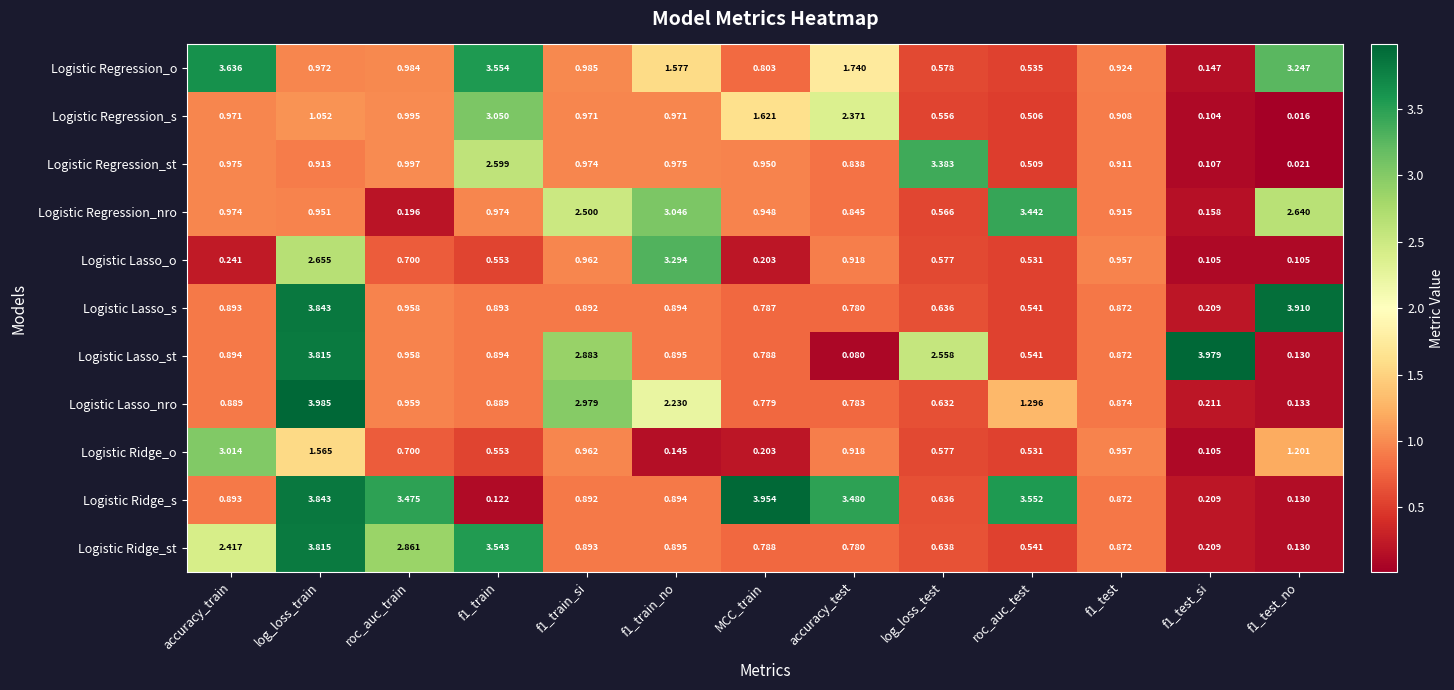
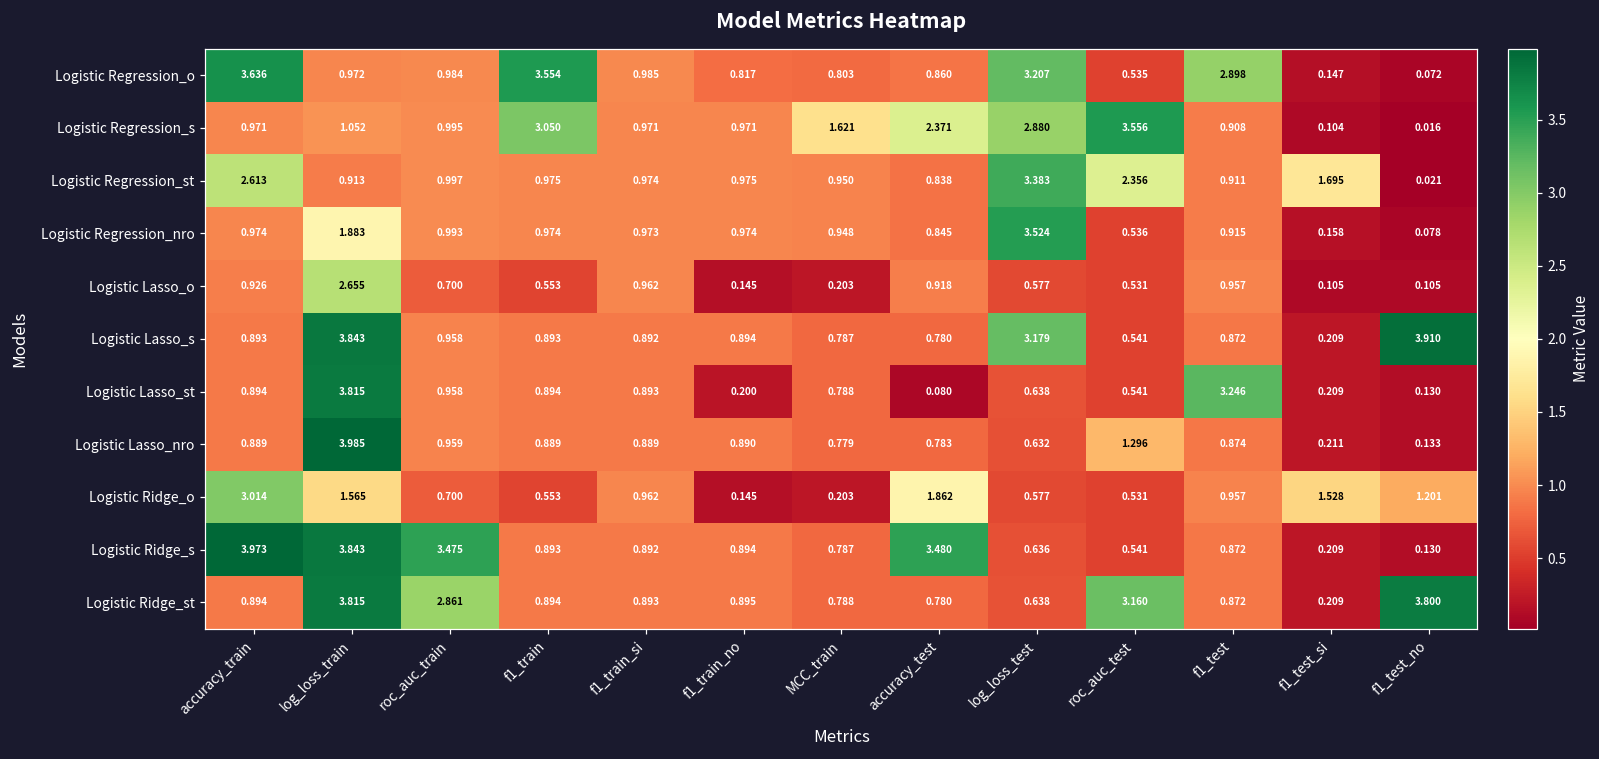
  {
    "Logistic Regression_o": {
      "accuracy_train": 3.636,
      "log_loss_train": 0.972,
      "roc_auc_train": 0.984,
      "f1_train": 3.554,
      "f1_train_si": 0.985,
-     "f1_train_no": 1.577,
+     "f1_train_no": 0.817,
      "MCC_train": 0.803,
-     "accuracy_test": 1.740,
-     "log_loss_test": 0.578,
+     "accuracy_test": 0.860,
+     "log_loss_test": 3.207,
      "roc_auc_test": 0.535,
-     "f1_test": 0.924,
+     "f1_test": 2.898,
      "f1_test_si": 0.147,
-     "f1_test_no": 3.247
+     "f1_test_no": 0.072
    },
    "Logistic Regression_s": {
      "accuracy_train": 0.971,
      "log_loss_train": 1.052,
      "roc_auc_train": 0.995,
      "f1_train": 3.050,
      "f1_train_si": 0.971,
      "f1_train_no": 0.971,
      "MCC_train": 1.621,
      "accuracy_test": 2.371,
-     "log_loss_test": 0.556,
-     "roc_auc_test": 0.506,
+     "log_loss_test": 2.880,
+     "roc_auc_test": 3.556,
      "f1_test": 0.908,
      "f1_test_si": 0.104,
      "f1_test_no": 0.016
    },
    "Logistic Regression_st": {
-     "accuracy_train": 0.975,
+     "accuracy_train": 2.613,
      "log_loss_train": 0.913,
      "roc_auc_train": 0.997,
-     "f1_train": 2.599,
+     "f1_train": 0.975,
      "f1_train_si": 0.974,
      "f1_train_no": 0.975,
      "MCC_train": 0.950,
      "accuracy_test": 0.838,
      "log_loss_test": 3.383,
-     "roc_auc_test": 0.509,
+     "roc_auc_test": 2.356,
      "f1_test": 0.911,
-     "f1_test_si": 0.107,
+     "f1_test_si": 1.695,
      "f1_test_no": 0.021
    },
    "Logistic Regression_nro": {
      "accuracy_train": 0.974,
-     "log_loss_train": 0.951,
-     "roc_auc_train": 0.196,
+     "log_loss_train": 1.883,
+     "roc_auc_train": 0.993,
      "f1_train": 0.974,
-     "f1_train_si": 2.500,
-     "f1_train_no": 3.046,
+     "f1_train_si": 0.973,
+     "f1_train_no": 0.974,
      "MCC_train": 0.948,
      "accuracy_test": 0.845,
-     "log_loss_test": 0.566,
-     "roc_auc_test": 3.442,
+     "log_loss_test": 3.524,
+     "roc_auc_test": 0.536,
      "f1_test": 0.915,
      "f1_test_si": 0.158,
-     "f1_test_no": 2.640
+     "f1_test_no": 0.078
    },
    "Logistic Lasso_o": {
-     "accuracy_train": 0.241,
+     "accuracy_train": 0.926,
      "log_loss_train": 2.655,
      "roc_auc_train": 0.700,
      "f1_train": 0.553,
      "f1_train_si": 0.962,
-     "f1_train_no": 3.294,
+     "f1_train_no": 0.145,
      "MCC_train": 0.203,
      "accuracy_test": 0.918,
      "log_loss_test": 0.577,
      "roc_auc_test": 0.531,
      "f1_test": 0.957,
      "f1_test_si": 0.105,
      "f1_test_no": 0.105
    },
    "Logistic Lasso_s": {
      "accuracy_train": 0.893,
      "log_loss_train": 3.843,
      "roc_auc_train": 0.958,
      "f1_train": 0.893,
      "f1_train_si": 0.892,
      "f1_train_no": 0.894,
      "MCC_train": 0.787,
      "accuracy_test": 0.780,
-     "log_loss_test": 0.636,
+     "log_loss_test": 3.179,
      "roc_auc_test": 0.541,
      "f1_test": 0.872,
      "f1_test_si": 0.209,
      "f1_test_no": 3.910
    },
    "Logistic Lasso_st": {
      "accuracy_train": 0.894,
      "log_loss_train": 3.815,
      "roc_auc_train": 0.958,
      "f1_train": 0.894,
-     "f1_train_si": 2.883,
-     "f1_train_no": 0.895,
+     "f1_train_si": 0.893,
+     "f1_train_no": 0.200,
      "MCC_train": 0.788,
      "accuracy_test": 0.080,
-     "log_loss_test": 2.558,
+     "log_loss_test": 0.638,
      "roc_auc_test": 0.541,
-     "f1_test": 0.872,
-     "f1_test_si": 3.979,
+     "f1_test": 3.246,
+     "f1_test_si": 0.209,
      "f1_test_no": 0.130
    },
    "Logistic Lasso_nro": {
      "accuracy_train": 0.889,
      "log_loss_train": 3.985,
      "roc_auc_train": 0.959,
      "f1_train": 0.889,
-     "f1_train_si": 2.979,
-     "f1_train_no": 2.230,
+     "f1_train_si": 0.889,
+     "f1_train_no": 0.890,
      "MCC_train": 0.779,
      "accuracy_test": 0.783,
      "log_loss_test": 0.632,
      "roc_auc_test": 1.296,
      "f1_test": 0.874,
      "f1_test_si": 0.211,
      "f1_test_no": 0.133
    },
    "Logistic Ridge_o": {
      "accuracy_train": 3.014,
      "log_loss_train": 1.565,
      "roc_auc_train": 0.700,
      "f1_train": 0.553,
      "f1_train_si": 0.962,
      "f1_train_no": 0.145,
      "MCC_train": 0.203,
-     "accuracy_test": 0.918,
+     "accuracy_test": 1.862,
      "log_loss_test": 0.577,
      "roc_auc_test": 0.531,
      "f1_test": 0.957,
-     "f1_test_si": 0.105,
+     "f1_test_si": 1.528,
      "f1_test_no": 1.201
    },
    "Logistic Ridge_s": {
-     "accuracy_train": 0.893,
+     "accuracy_train": 3.973,
      "log_loss_train": 3.843,
      "roc_auc_train": 3.475,
-     "f1_train": 0.122,
+     "f1_train": 0.893,
      "f1_train_si": 0.892,
      "f1_train_no": 0.894,
-     "MCC_train": 3.954,
+     "MCC_train": 0.787,
      "accuracy_test": 3.480,
      "log_loss_test": 0.636,
-     "roc_auc_test": 3.552,
+     "roc_auc_test": 0.541,
      "f1_test": 0.872,
      "f1_test_si": 0.209,
      "f1_test_no": 0.130
    },
    "Logistic Ridge_st": {
-     "accuracy_train": 2.417,
+     "accuracy_train": 0.894,
      "log_loss_train": 3.815,
      "roc_auc_train": 2.861,
-     "f1_train": 3.543,
+     "f1_train": 0.894,
      "f1_train_si": 0.893,
      "f1_train_no": 0.895,
      "MCC_train": 0.788,
      "accuracy_test": 0.780,
      "log_loss_test": 0.638,
-     "roc_auc_test": 0.541,
+     "roc_auc_test": 3.160,
      "f1_test": 0.872,
      "f1_test_si": 0.209,
-     "f1_test_no": 0.130
+     "f1_test_no": 3.800
    }
  }
